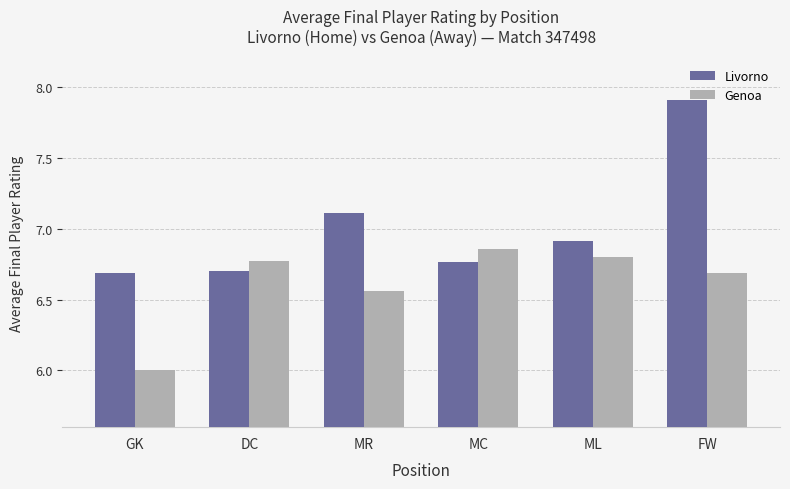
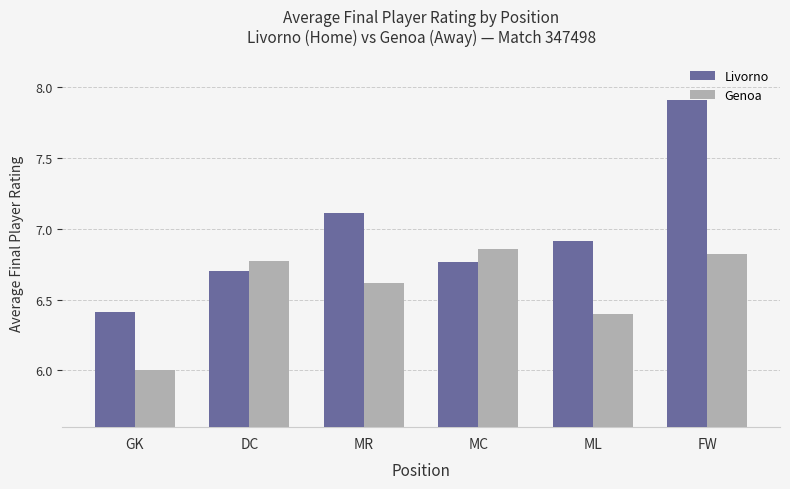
  {
    "Livorno": {
-     "GK": 6.69,
+     "GK": 6.41,
      "DC": 6.70,
      "MR": 7.11,
      "MC": 6.77,
      "ML": 6.91,
      "FW": 7.91
    },
    "Genoa": {
      "GK": 6.00,
      "DC": 6.77,
-     "MR": 6.56,
+     "MR": 6.62,
      "MC": 6.86,
-     "ML": 6.8,
-     "FW": 6.69
+     "ML": 6.4,
+     "FW": 6.82
    }
  }
